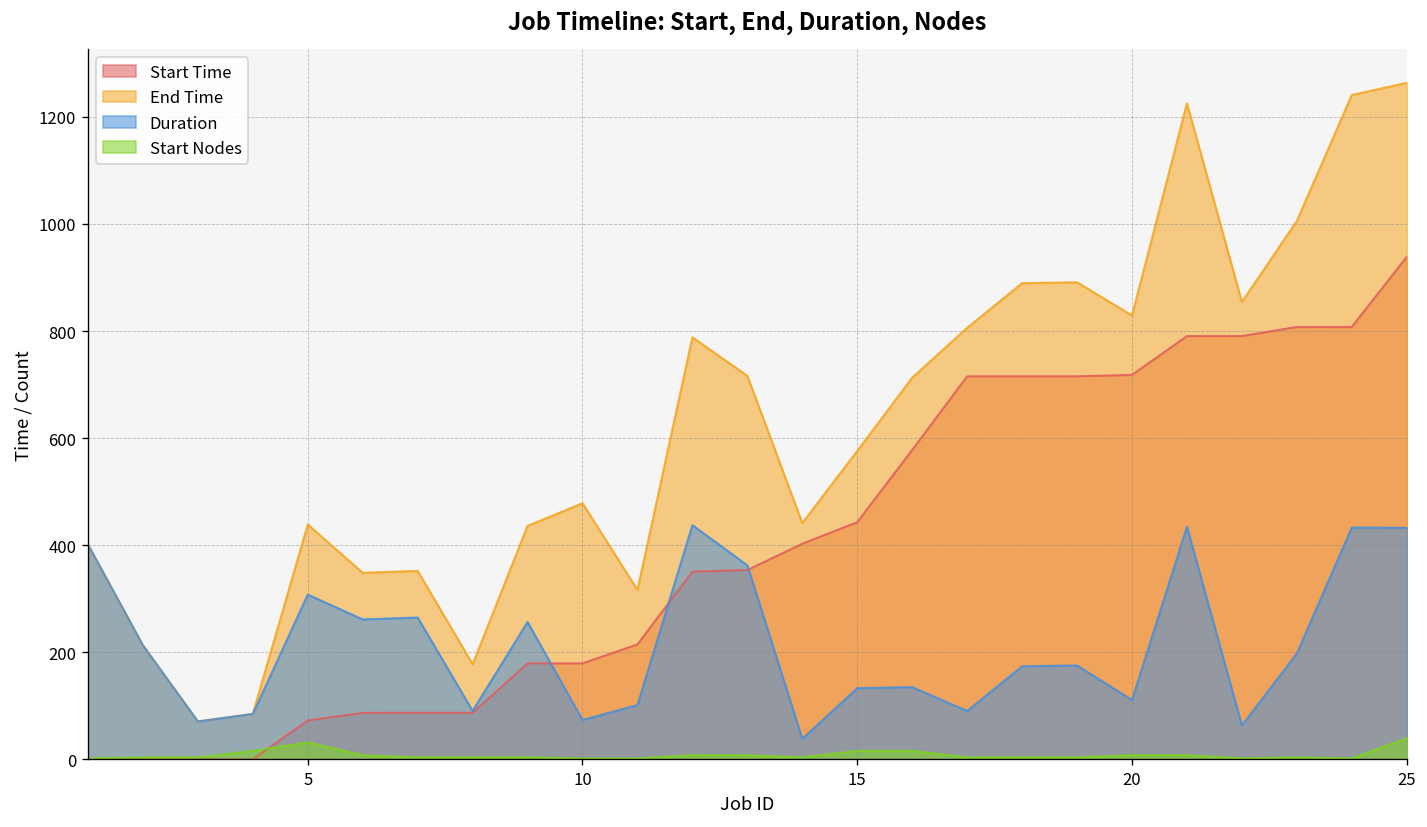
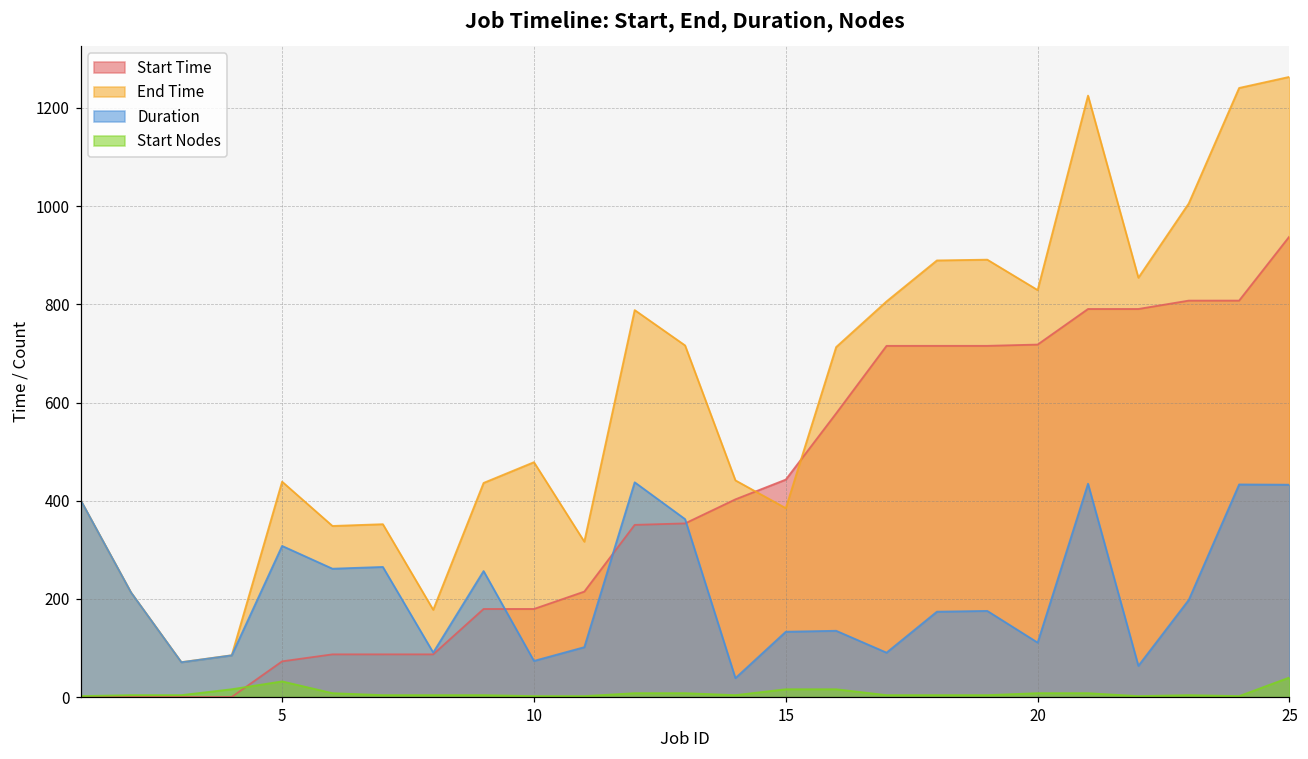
  {
    "Start Time": {
      "5": 70,
      "10": 180,
      "15": 440,
      "20": 720,
      "25": 940
    },
    "End Time": {
      "5": 440,
      "10": 480,
-     "15": 580,
+     "15": 380,
      "20": 830,
      "25": 1260
    },
    "Duration": {
      "5": 310,
      "10": 70,
      "15": 130,
      "20": 110,
      "25": 430
    },
    "Start Nodes": {
      "5": 30,
      "10": 0,
      "15": 20,
      "20": 10,
      "25": 40
    }
  }
